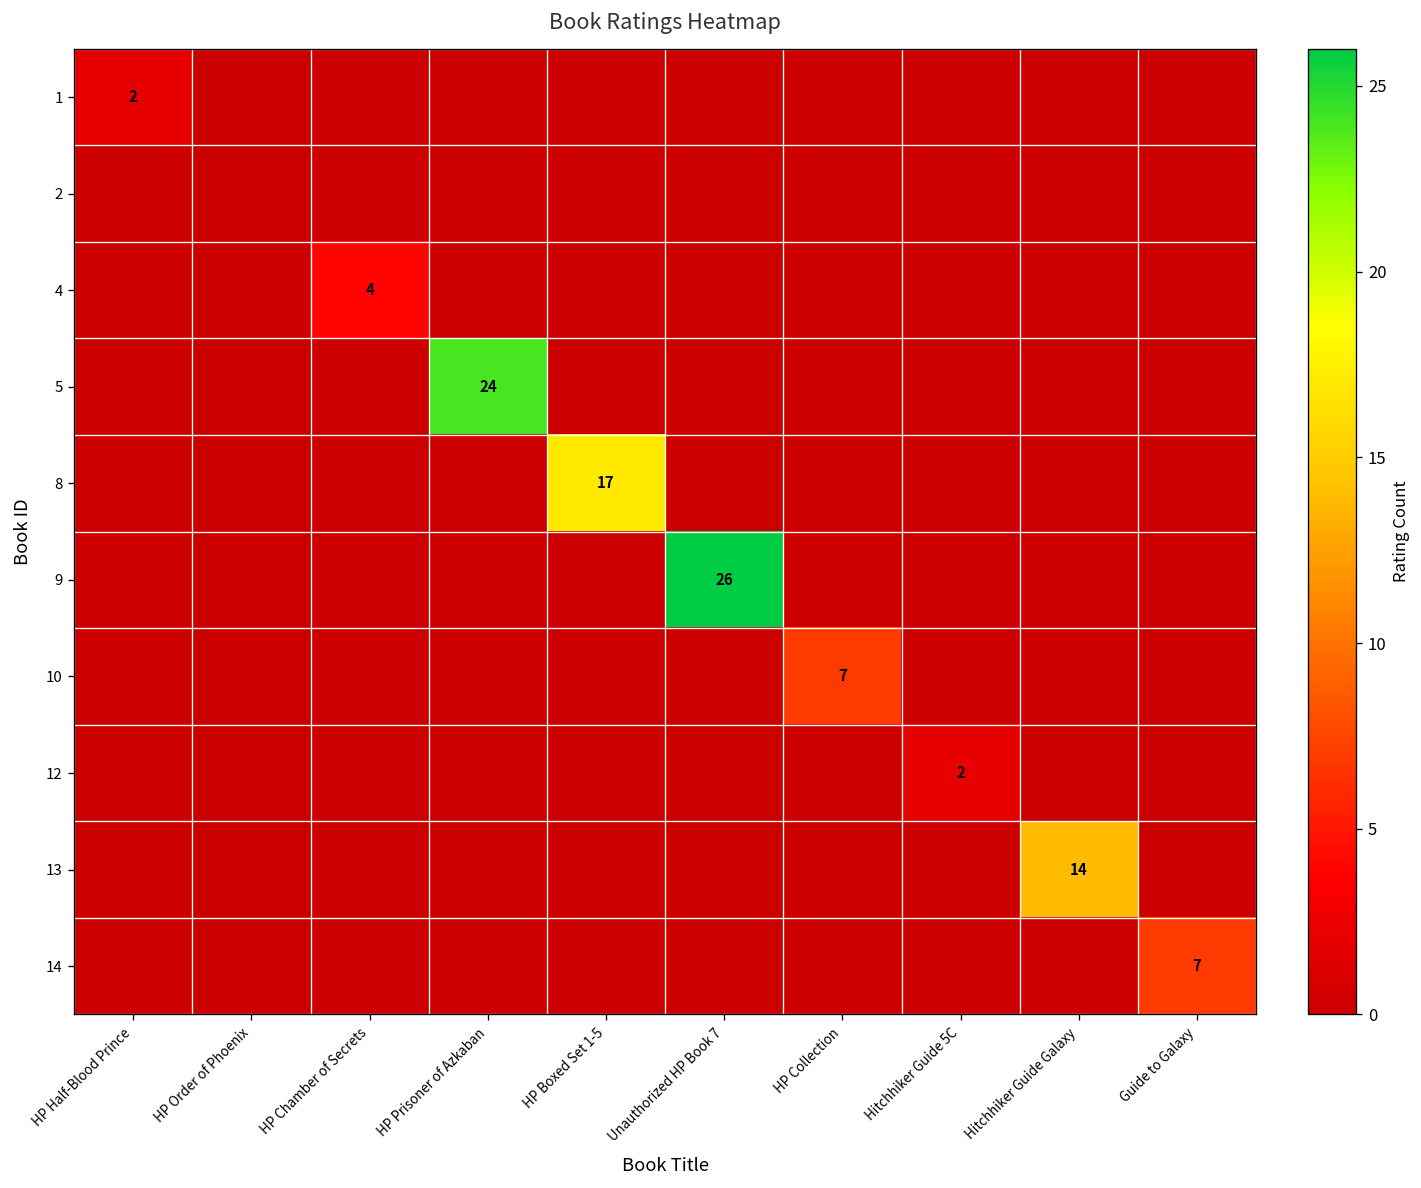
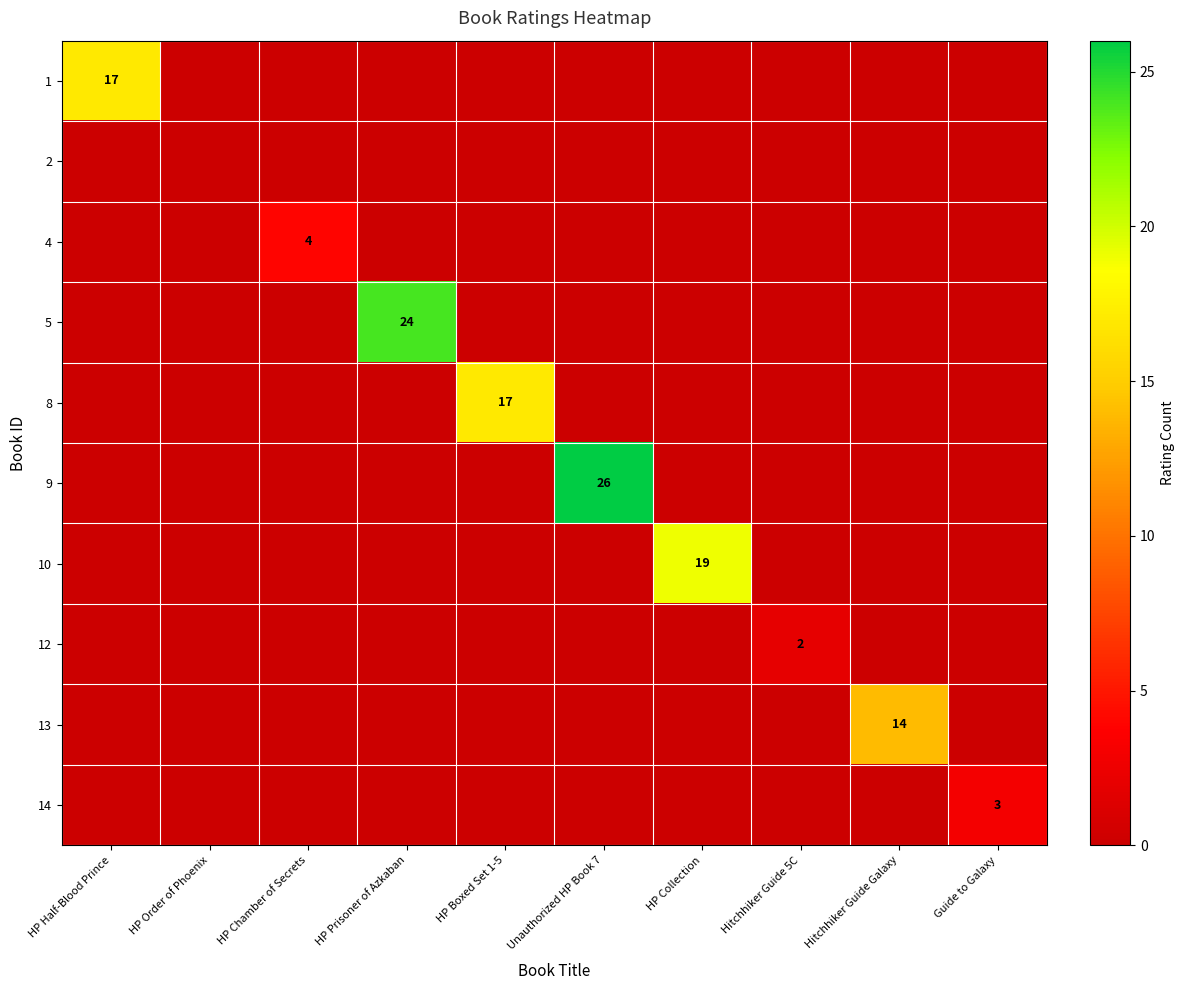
  {
    "1": {
-     "HP Half-Blood Prince": 2
+     "HP Half-Blood Prince": 17
    },
    "4": {
      "HP Chamber of Secrets": 4
    },
    "5": {
      "HP Prisoner of Azkaban": 24
    },
    "8": {
      "HP Boxed Set 1-5": 17
    },
    "9": {
      "Unauthorized HP Book 7": 26
    },
    "10": {
-     "HP Collection": 7
+     "HP Collection": 19
    },
    "12": {
      "Hitchhiker Guide 5C": 2
    },
    "13": {
      "Hitchhiker Guide Galaxy": 14
    },
    "14": {
-     "Guide to Galaxy": 7
+     "Guide to Galaxy": 3
    }
  }
